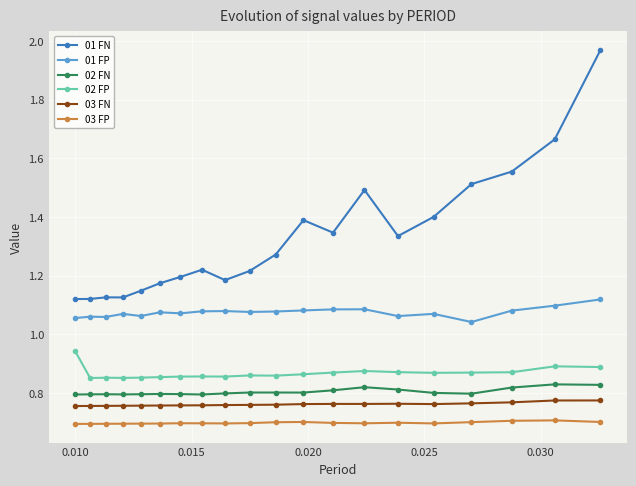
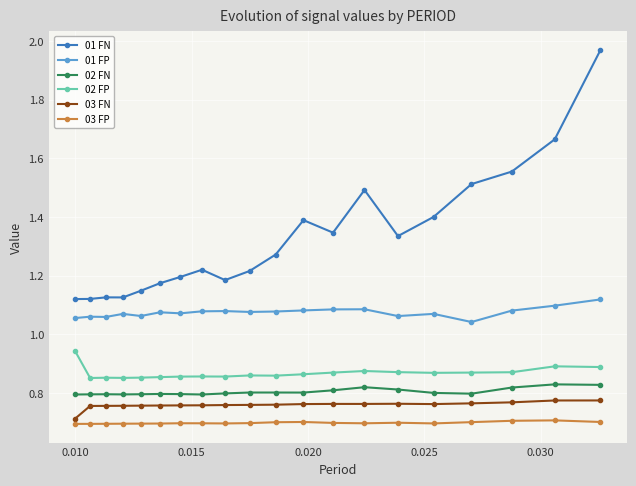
  {
    "02 FN": {
      "0.010": 0.79
    },
    "02 FP": {
      "0.010": 0.94
    },
    "03 FN": {
-     "0.010": 0.76
+     "0.010": 0.71
    },
    "03 FP": {
      "0.010": 0.69
    }
  }
